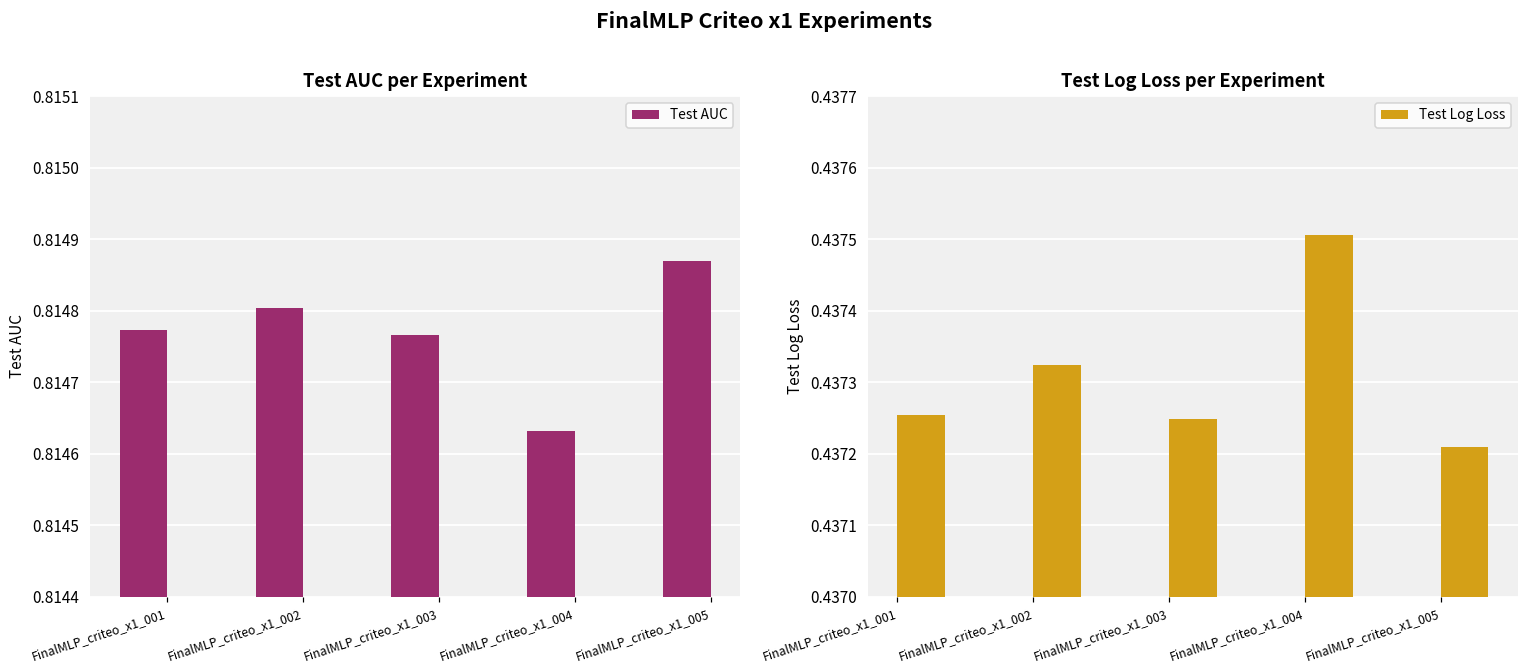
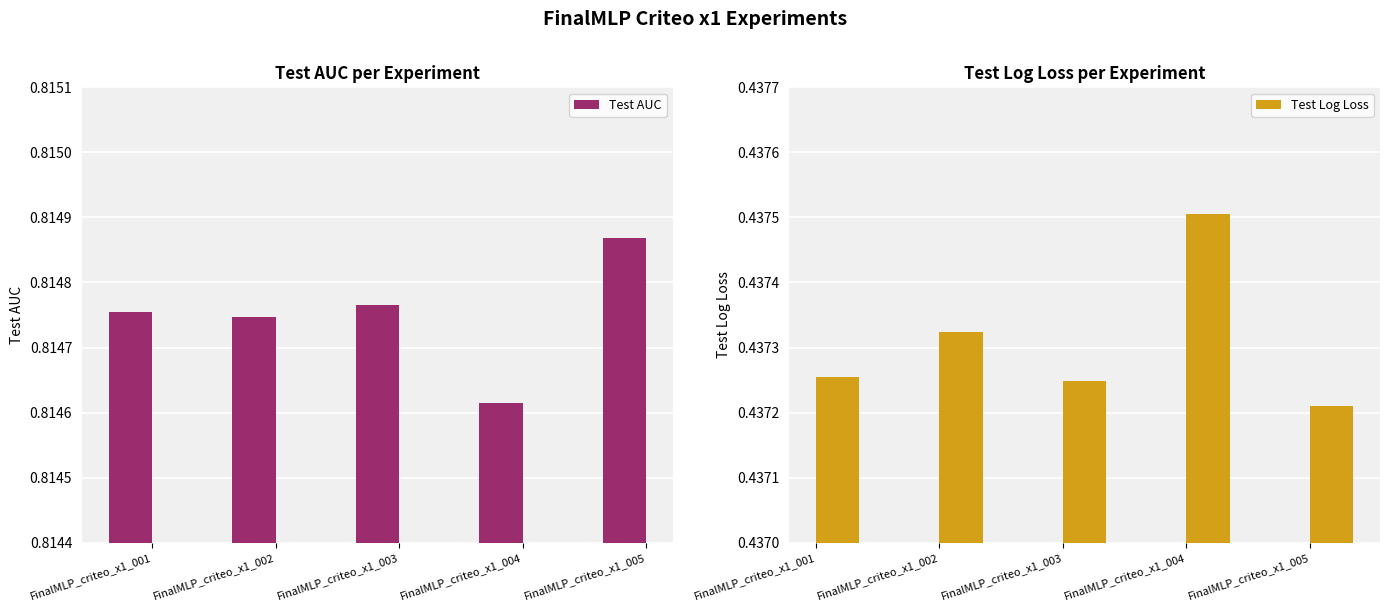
  {
    "Test AUC per Experiment": {
-     "FinalMLP_criteo_x1_001": 0.81477,
-     "FinalMLP_criteo_x1_002": 0.81480,
+     "FinalMLP_criteo_x1_001": 0.81476,
+     "FinalMLP_criteo_x1_002": 0.81475,
      "FinalMLP_criteo_x1_003": 0.81477,
-     "FinalMLP_criteo_x1_004": 0.81463,
+     "FinalMLP_criteo_x1_004": 0.81461,
      "FinalMLP_criteo_x1_005": 0.81487
    },
    "Test Log Loss per Experiment": {
      "FinalMLP_criteo_x1_001": 0.43725,
      "FinalMLP_criteo_x1_002": 0.43732,
      "FinalMLP_criteo_x1_003": 0.43725,
      "FinalMLP_criteo_x1_004": 0.43751,
      "FinalMLP_criteo_x1_005": 0.43721
    }
  }
